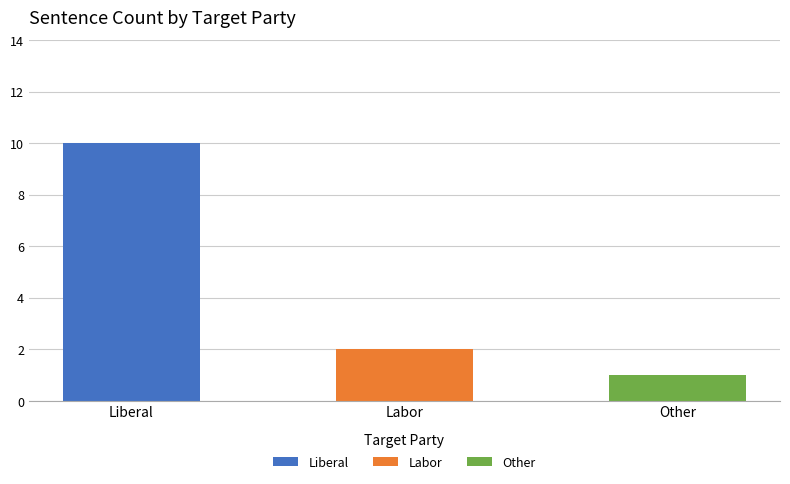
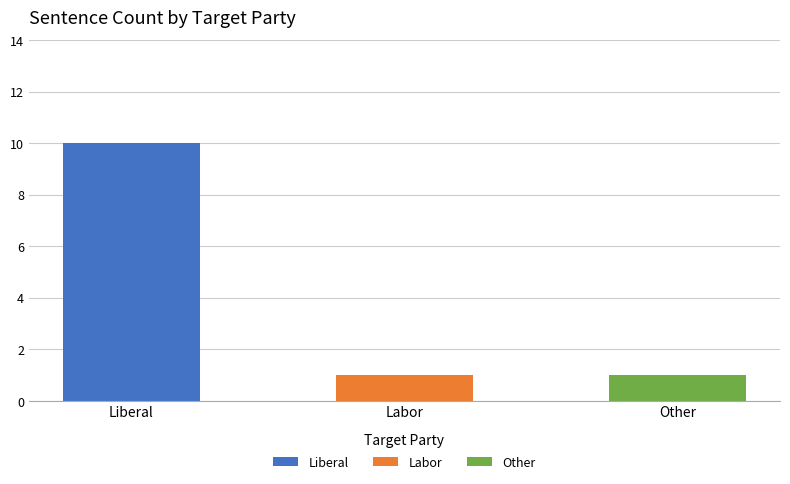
  {
    "Liberal": 10,
-   "Labor": 2,
+   "Labor": 1,
    "Other": 1
  }
